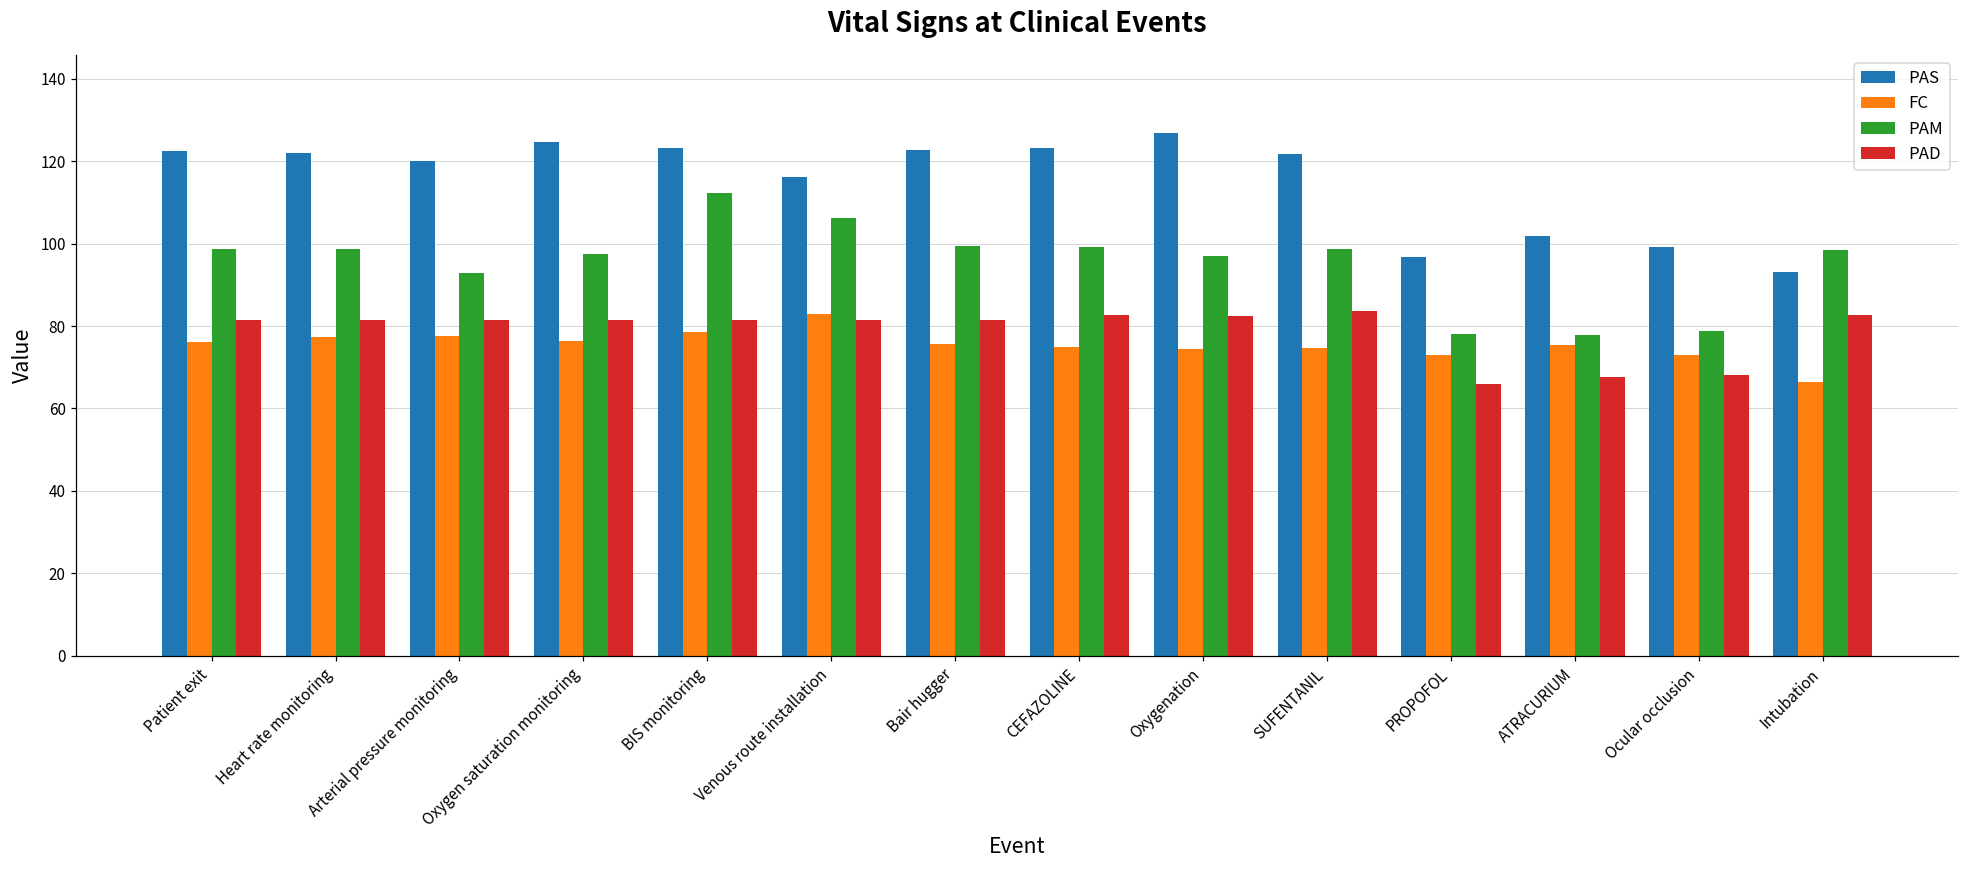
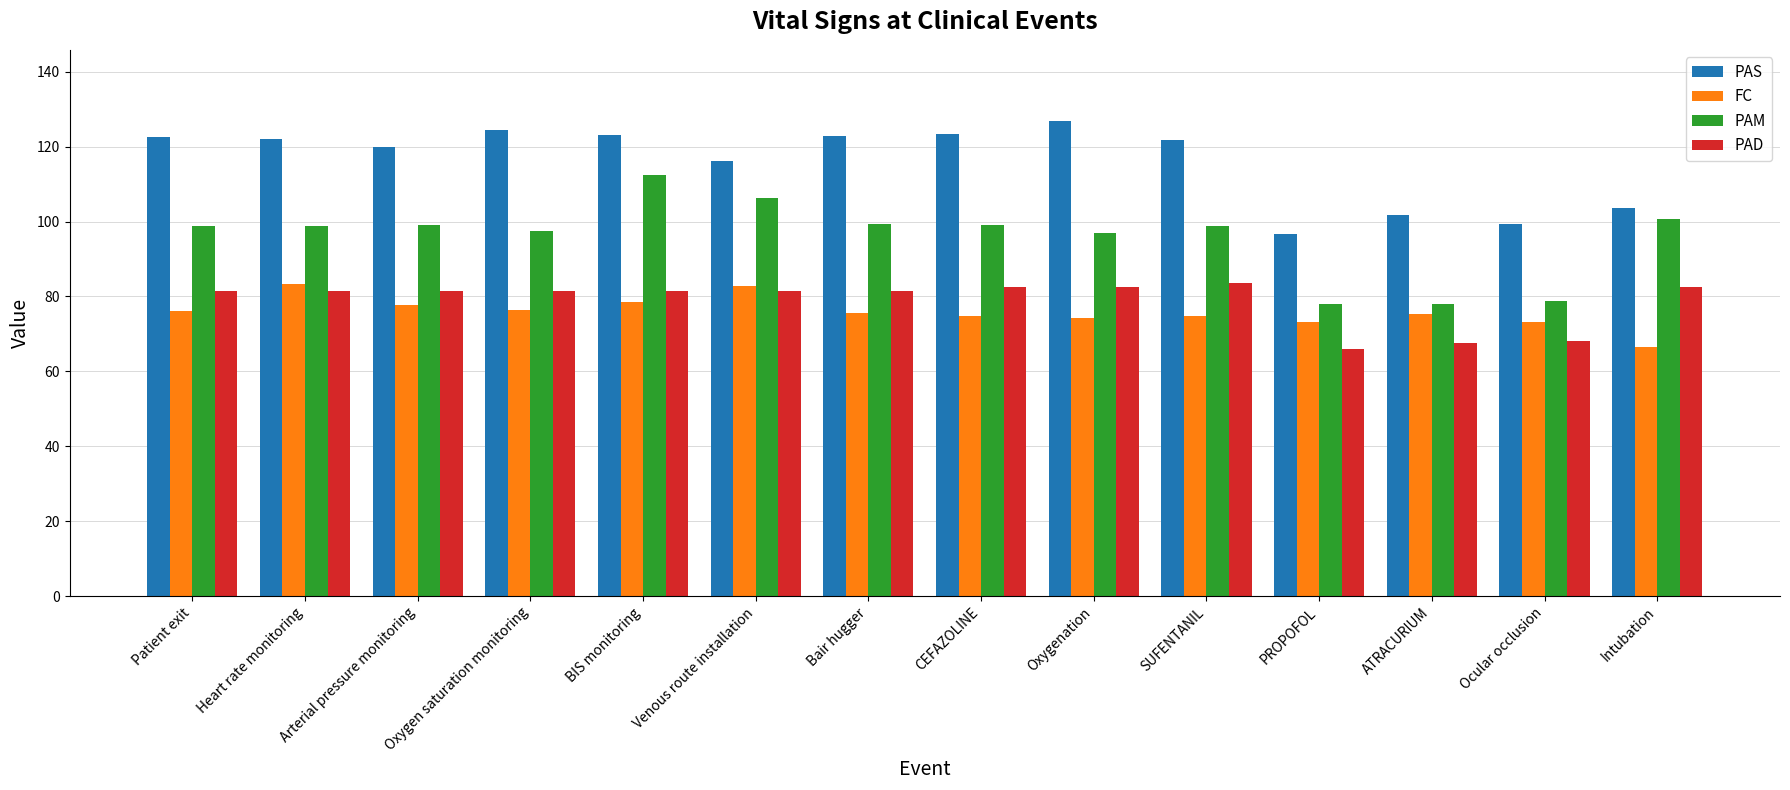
  {
    "PAS": {
      "Patient exit": 123,
      "Heart rate monitoring": 122,
      "Arterial pressure monitoring": 120,
      "Oxygen saturation monitoring": 125,
      "BIS monitoring": 123,
      "Venous route installation": 116,
      "Bair hugger": 123,
      "CEFAZOLINE": 123,
      "Oxygenation": 127,
      "SUFENTANIL": 122,
      "PROPOFOL": 97,
      "ATRACURIUM": 102,
      "Ocular occlusion": 99,
-     "Intubation": 93
+     "Intubation": 104
    },
    "FC": {
      "Patient exit": 76,
-     "Heart rate monitoring": 77,
+     "Heart rate monitoring": 83,
      "Arterial pressure monitoring": 78,
      "Oxygen saturation monitoring": 76,
      "BIS monitoring": 79,
      "Venous route installation": 83,
      "Bair hugger": 76,
      "CEFAZOLINE": 75,
      "Oxygenation": 74,
      "SUFENTANIL": 75,
      "PROPOFOL": 73,
      "ATRACURIUM": 75,
      "Ocular occlusion": 73,
      "Intubation": 66
    },
    "PAM": {
      "Patient exit": 99,
      "Heart rate monitoring": 99,
-     "Arterial pressure monitoring": 93,
+     "Arterial pressure monitoring": 99,
      "Oxygen saturation monitoring": 97,
      "BIS monitoring": 112,
      "Venous route installation": 106,
      "Bair hugger": 99,
      "CEFAZOLINE": 99,
      "Oxygenation": 97,
      "SUFENTANIL": 99,
      "PROPOFOL": 78,
      "ATRACURIUM": 78,
      "Ocular occlusion": 79,
-     "Intubation": 98
+     "Intubation": 101
    },
    "PAD": {
      "Patient exit": 82,
      "Heart rate monitoring": 82,
      "Arterial pressure monitoring": 82,
      "Oxygen saturation monitoring": 82,
      "BIS monitoring": 82,
      "Venous route installation": 82,
      "Bair hugger": 82,
      "CEFAZOLINE": 83,
      "Oxygenation": 82,
      "SUFENTANIL": 84,
      "PROPOFOL": 66,
      "ATRACURIUM": 68,
      "Ocular occlusion": 68,
      "Intubation": 83
    }
  }
